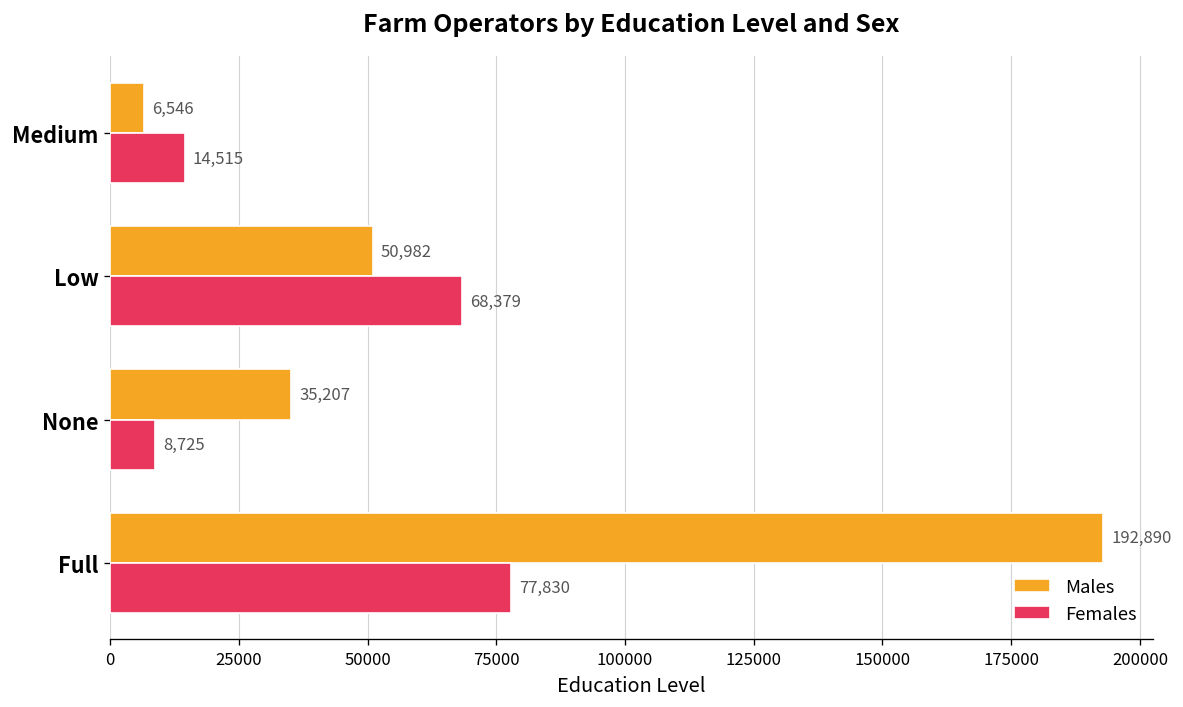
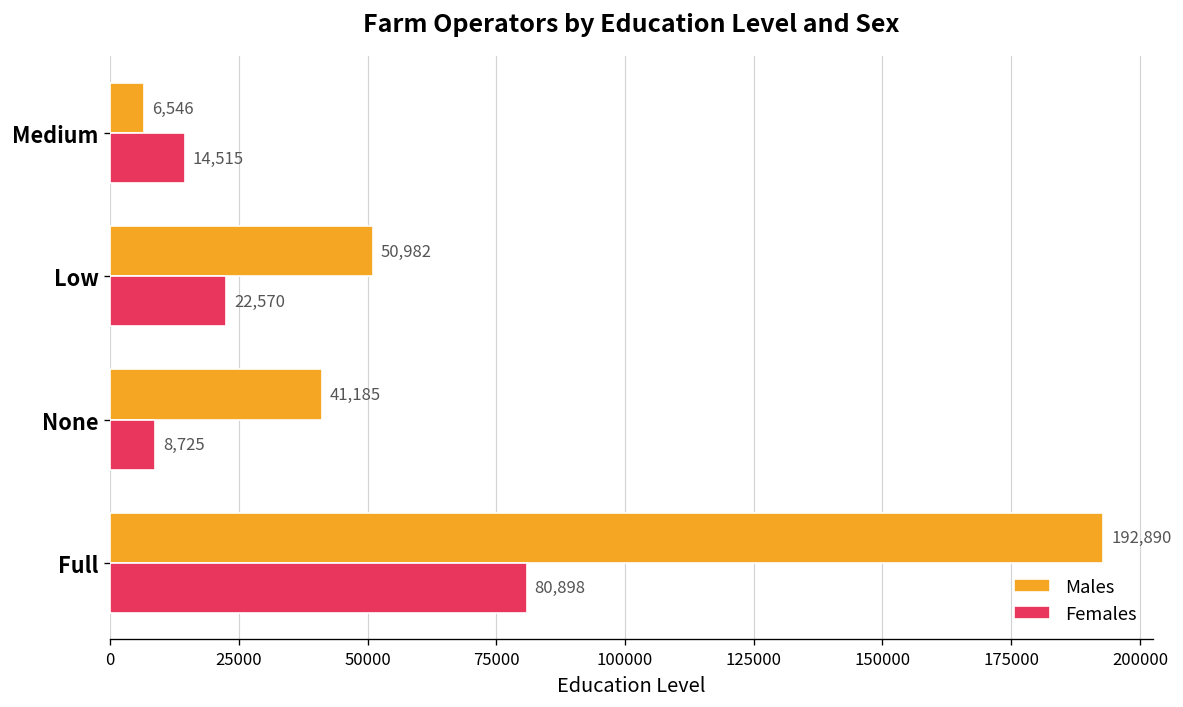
  {
    "Males": {
      "Medium": "6,546",
      "Low": "50,982",
-     "None": "35,207",
+     "None": "41,185",
      "Full": "192,890"
    },
    "Females": {
      "Medium": "14,515",
-     "Low": "68,379",
+     "Low": "22,570",
      "None": "8,725",
-     "Full": "77,830"
+     "Full": "80,898"
    }
  }
